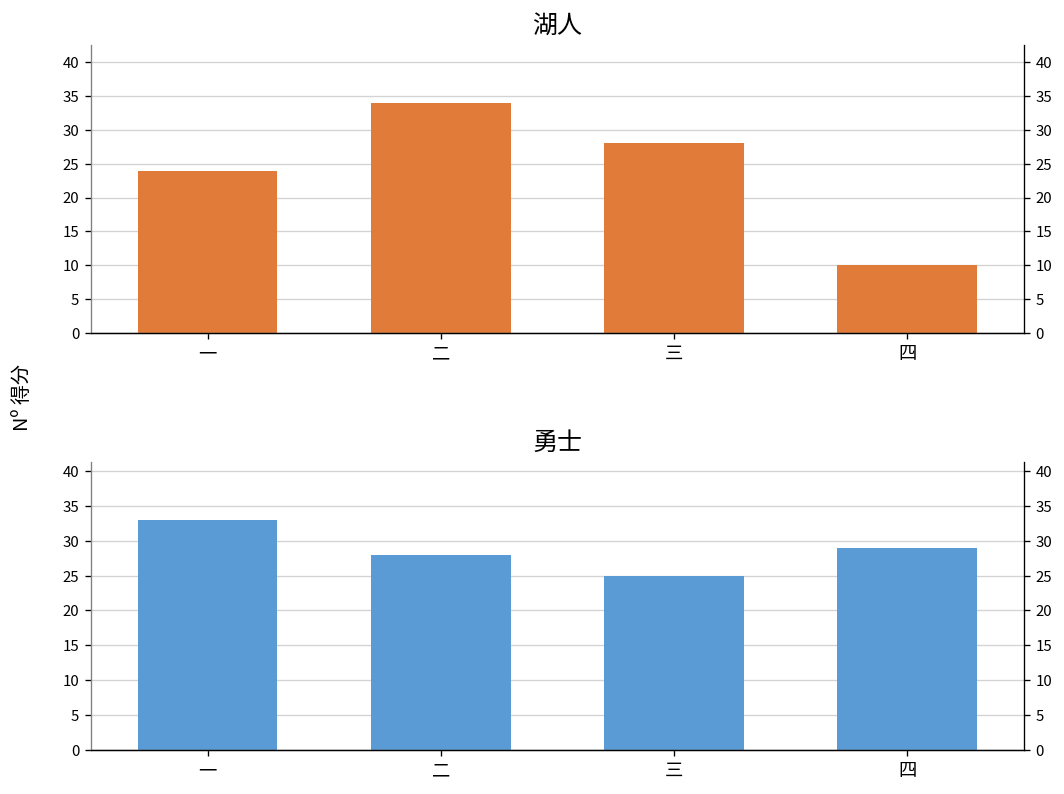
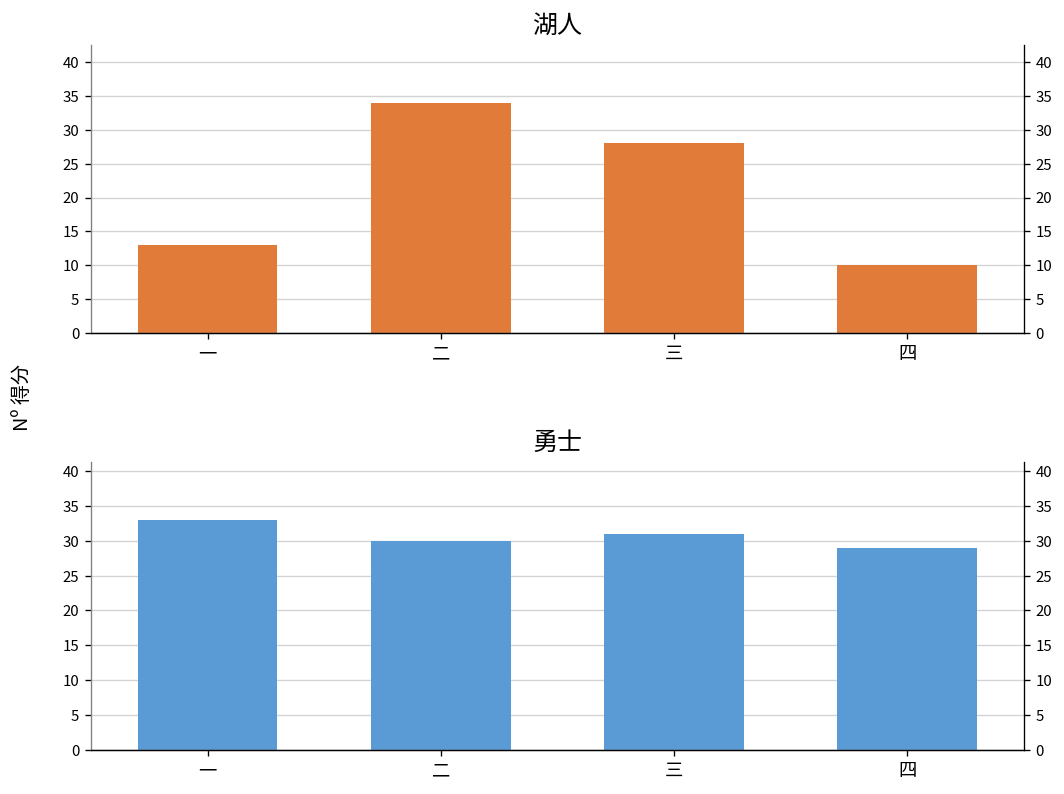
  {
    "湖人": {
-     "一": 24,
+     "一": 13,
      "二": 34,
      "三": 28,
      "四": 10
    },
    "勇士": {
      "一": 33,
-     "二": 28,
-     "三": 25,
+     "二": 30,
+     "三": 31,
      "四": 29
    }
  }
